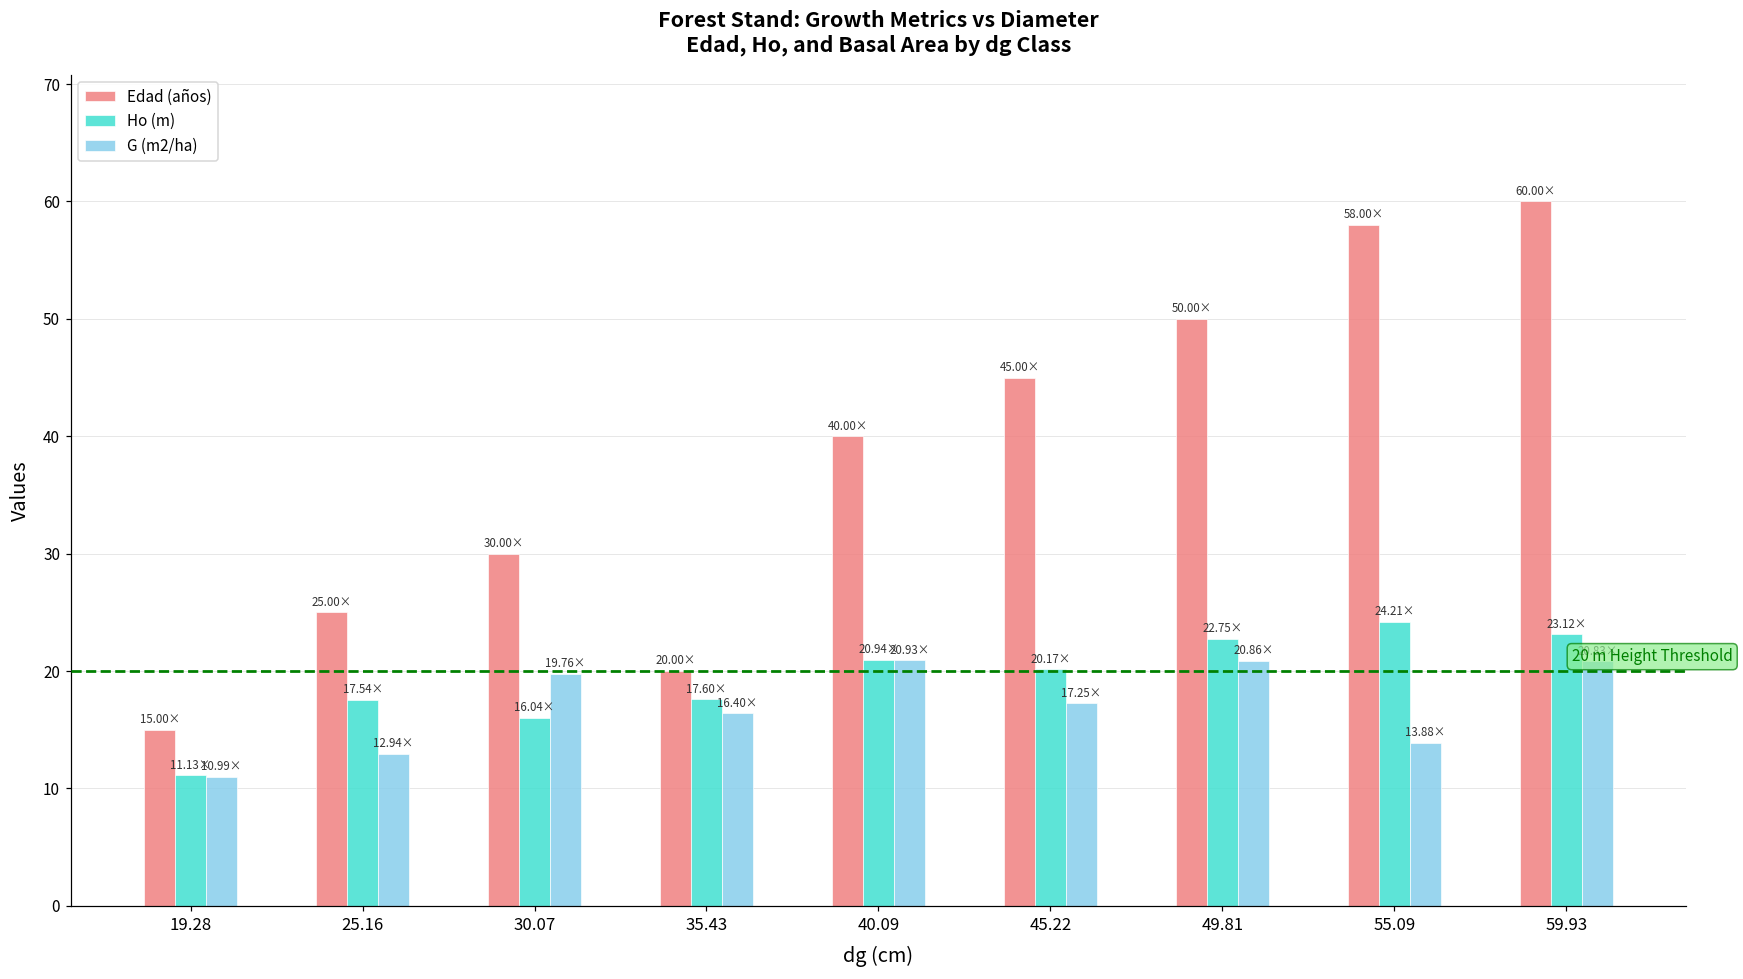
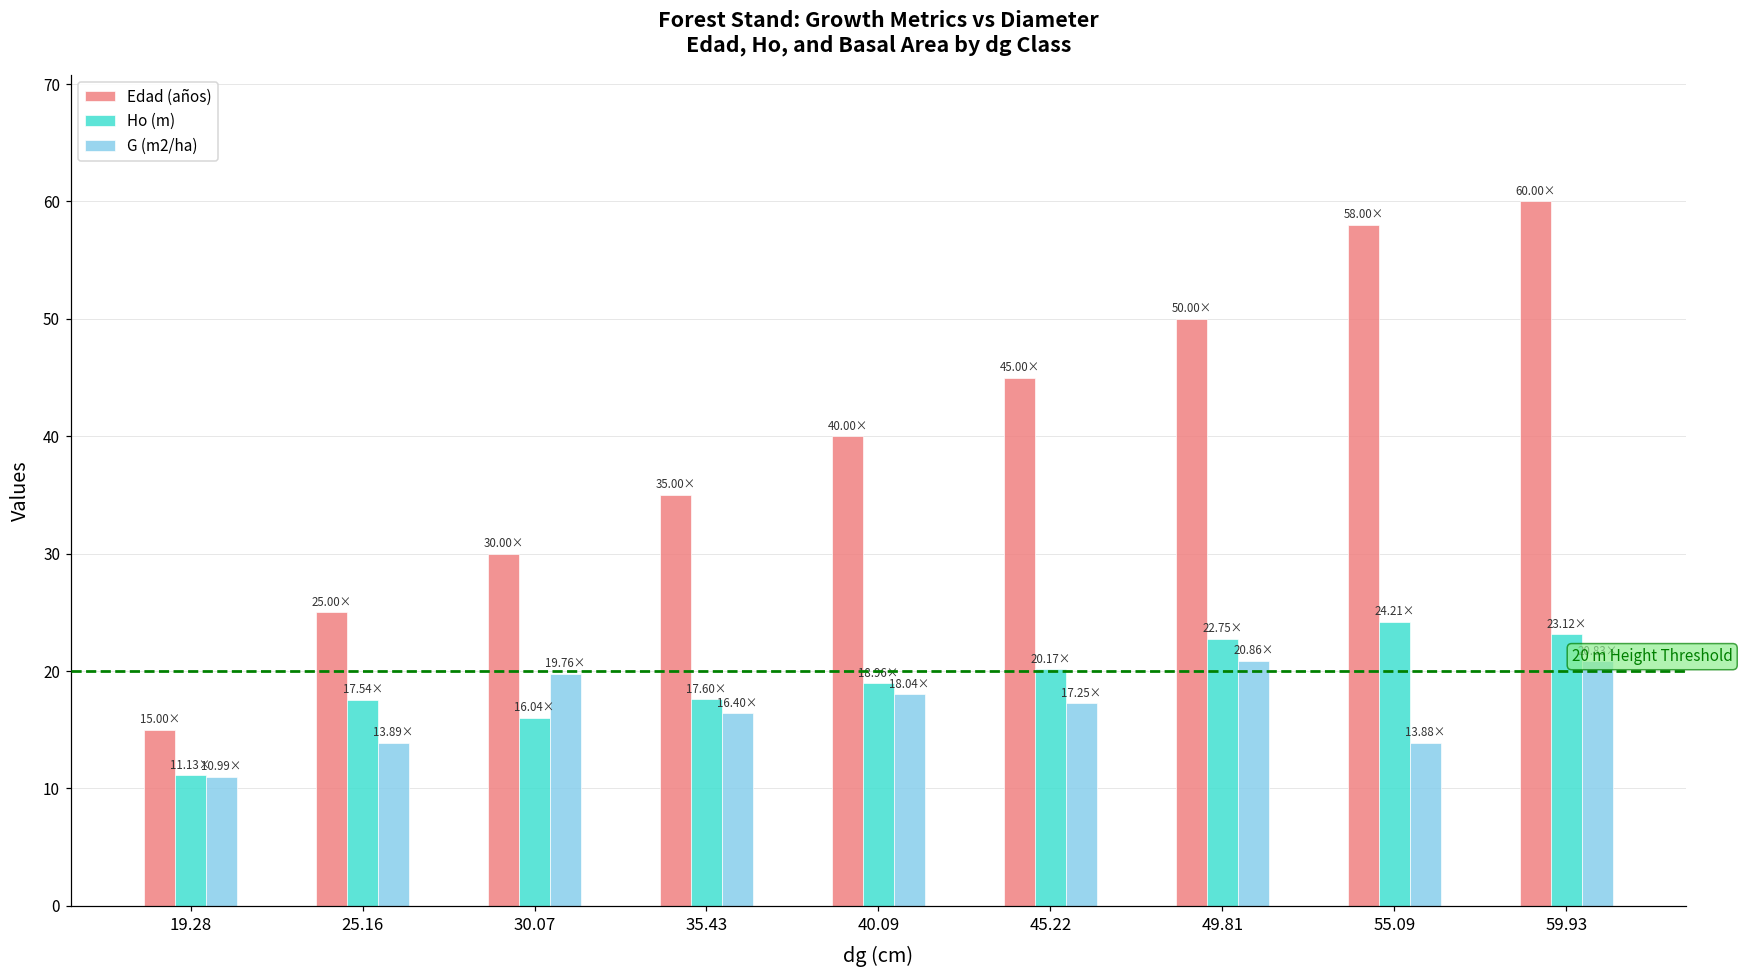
  {
    "Edad (años)": {
      "19.28": "15.00×",
      "25.16": "25.00×",
      "30.07": "30.00×",
-     "35.43": "20.00×",
+     "35.43": "35.00×",
      "40.09": "40.00×",
      "45.22": "45.00×",
      "49.81": "50.00×",
      "55.09": "58.00×",
      "59.93": "60.00×"
    },
    "Ho (m)": {
      "25.16": "17.54×",
      "30.07": "16.04×",
      "35.43": "17.60×",
-     "40.09": "20.94×",
+     "40.09": "18.96×",
      "45.22": "20.17×",
      "49.81": "22.75×",
      "55.09": "24.21×",
      "59.93": "23.12×"
    },
    "G (m2/ha)": {
-     "25.16": "12.94×",
+     "25.16": "13.89×",
      "30.07": "19.76×",
      "35.43": "16.40×",
-     "40.09": "20.93×",
+     "40.09": "18.04×",
      "45.22": "17.25×",
      "49.81": "20.86×",
      "55.09": "13.88×"
    }
  }
